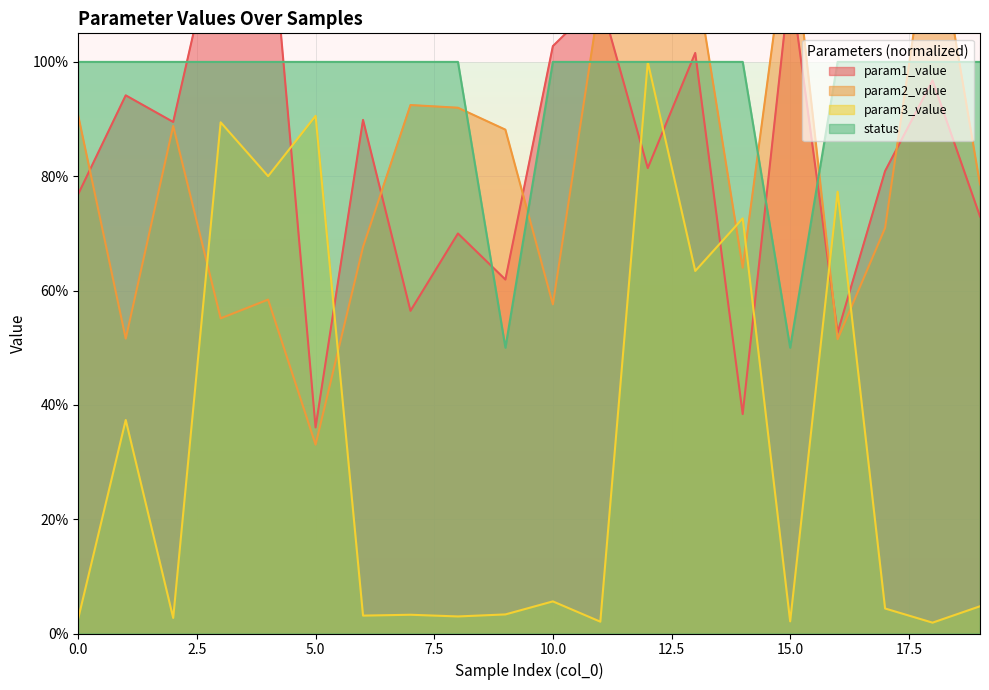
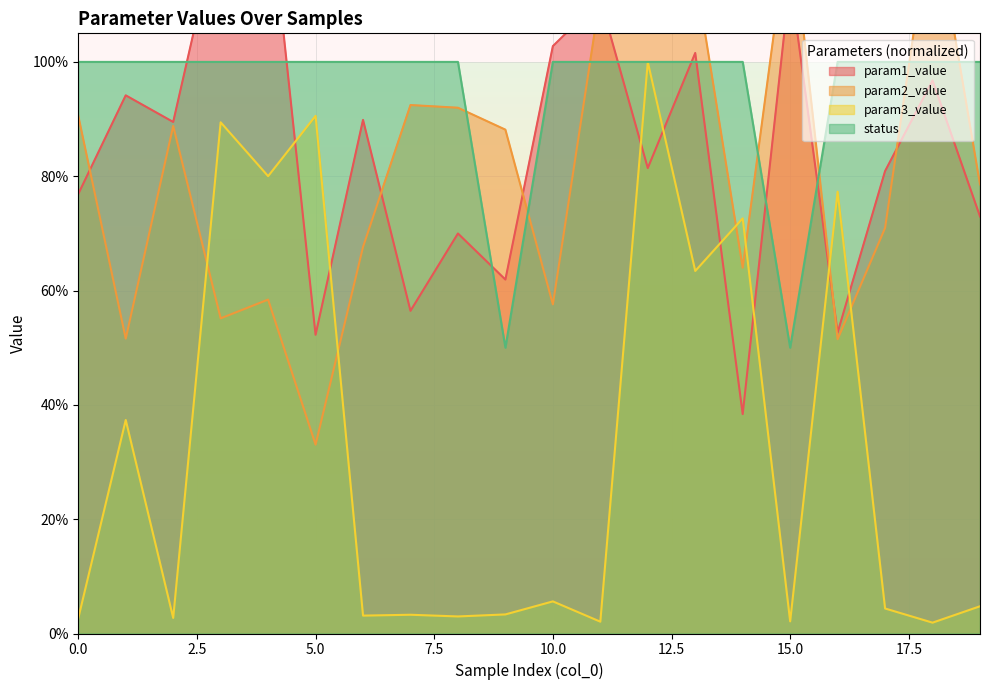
  {
    "param1_value": {
      "0.0": "77%",
-     "5.0": "36%",
+     "5.0": "52%",
      "10.0": "103%"
    },
    "status": {
      "0.0": "100%",
      "5.0": "100%",
      "10.0": "100%",
      "15.0": "50%"
    }
  }
